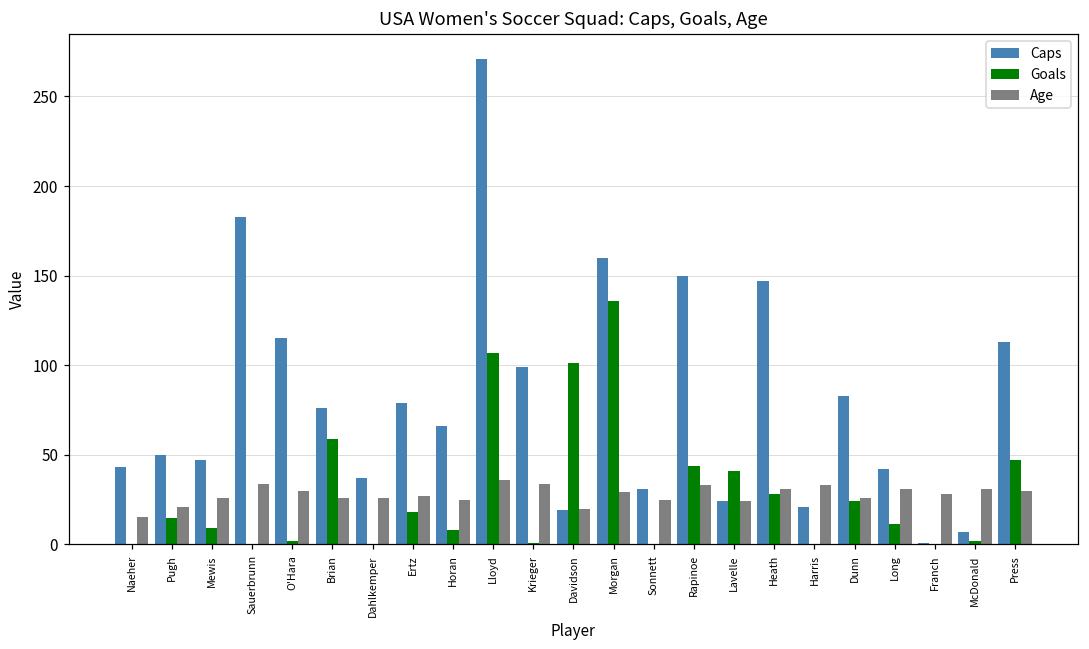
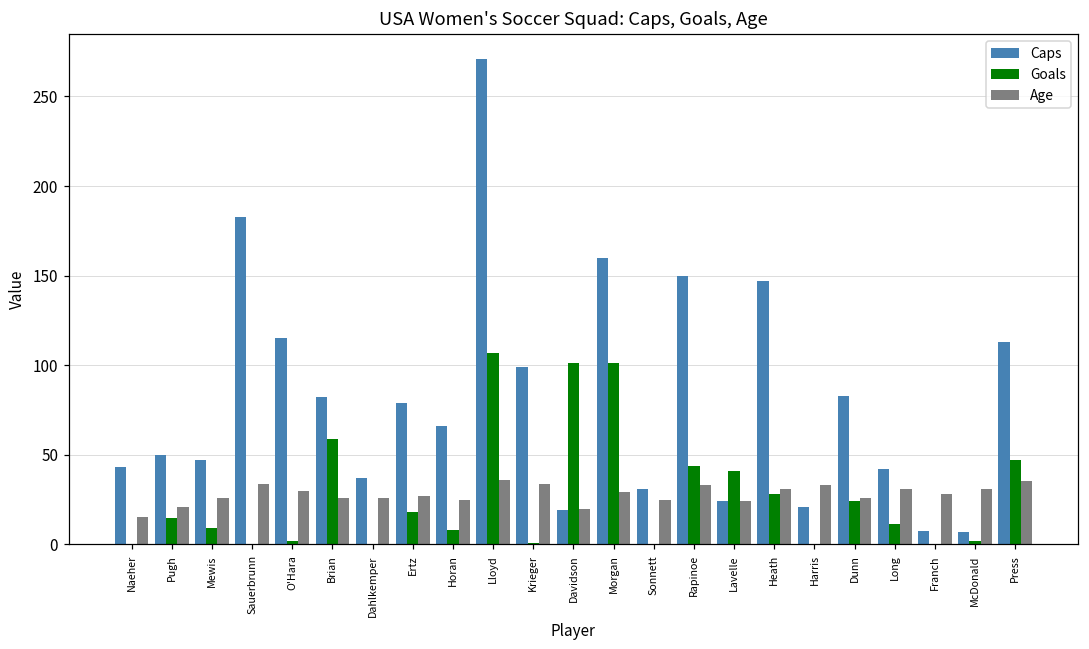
  {
    "Caps": {
      "Naeher": 43,
      "Pugh": 50,
      "Mewis": 47,
      "Sauerbrunn": 183,
      "O'Hara": 115,
-     "Brian": 76,
+     "Brian": 82,
      "Dahlkemper": 37,
      "Ertz": 79,
      "Horan": 66,
      "Lloyd": 271,
      "Krieger": 99,
      "Davidson": 19,
      "Morgan": 160,
      "Sonnett": 31,
      "Rapinoe": 150,
      "Lavelle": 24,
      "Heath": 147,
      "Harris": 21,
      "Dunn": 83,
      "Long": 42,
-     "Franch": 1,
+     "Franch": 7,
      "McDonald": 7,
      "Press": 113
    },
    "Goals": {
      "Naeher": 0,
      "Pugh": 15,
      "Mewis": 9,
      "Sauerbrunn": 0,
      "O'Hara": 2,
      "Brian": 59,
      "Dahlkemper": 0,
      "Ertz": 18,
      "Horan": 8,
      "Lloyd": 107,
      "Davidson": 101,
-     "Morgan": 136,
+     "Morgan": 101,
      "Sonnett": 0,
      "Rapinoe": 44,
      "Lavelle": 41,
      "Heath": 28,
      "Harris": 0,
      "Dunn": 24,
      "Long": 12,
      "Franch": 0,
      "McDonald": 2,
      "Press": 47
    },
    "Age": {
      "Naeher": 15,
      "Pugh": 21,
      "Mewis": 26,
      "Sauerbrunn": 34,
      "O'Hara": 30,
      "Brian": 26,
      "Dahlkemper": 26,
      "Ertz": 27,
      "Horan": 25,
      "Lloyd": 36,
      "Krieger": 34,
      "Davidson": 20,
      "Morgan": 29,
      "Sonnett": 25,
      "Rapinoe": 33,
      "Lavelle": 24,
      "Heath": 31,
      "Harris": 33,
      "Dunn": 26,
      "Long": 31,
      "Franch": 28,
      "McDonald": 31,
-     "Press": 30
+     "Press": 35
    }
  }
